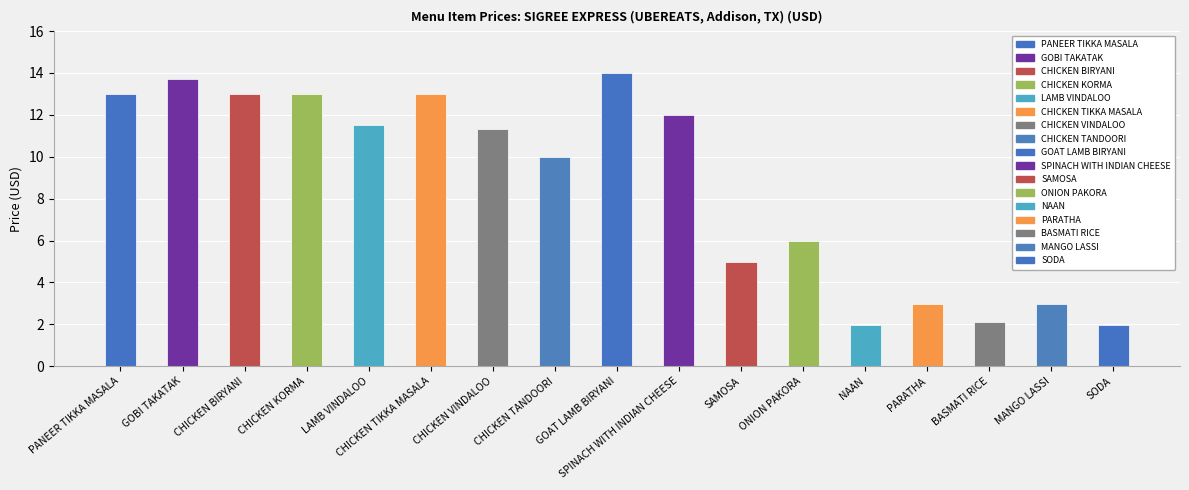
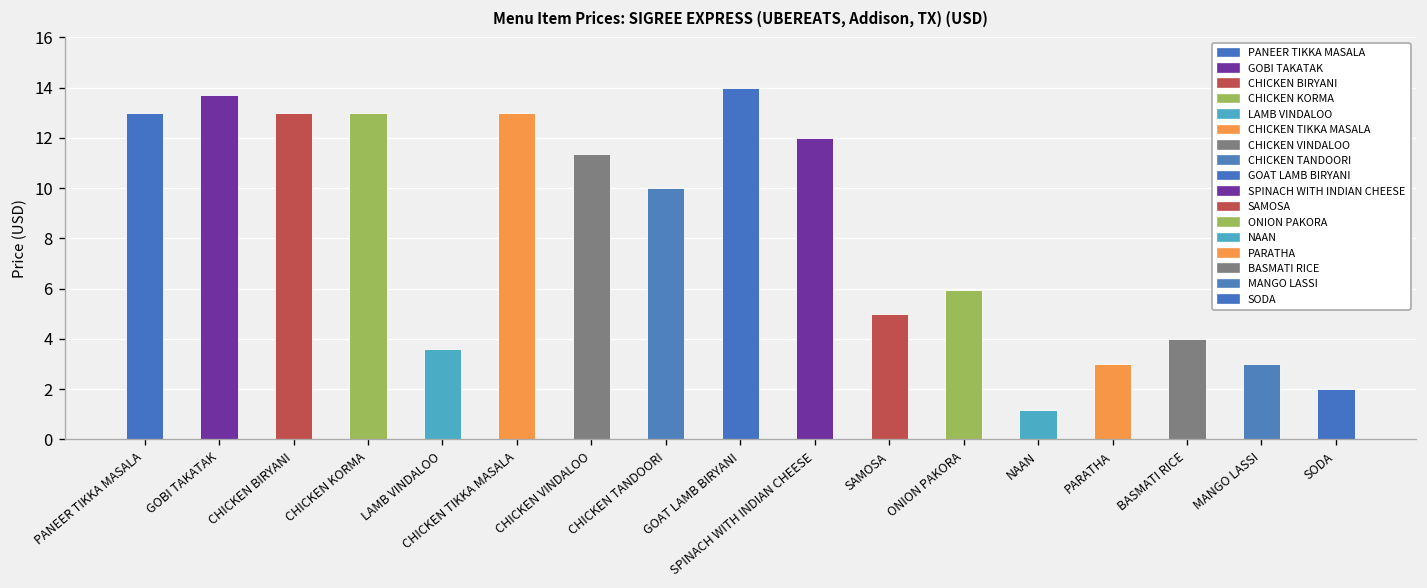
  {
    "PANEER TIKKA MASALA": 13.0,
    "GOBI TAKATAK": 13.7,
    "CHICKEN BIRYANI": 13.0,
    "CHICKEN KORMA": 13.0,
-   "LAMB VINDALOO": 11.5,
+   "LAMB VINDALOO": 3.6,
    "CHICKEN TIKKA MASALA": 13.0,
    "CHICKEN VINDALOO": 11.3,
    "CHICKEN TANDOORI": 10.0,
    "GOAT LAMB BIRYANI": 14.0,
    "SPINACH WITH INDIAN CHEESE": 12.0,
    "SAMOSA": 5.0,
    "ONION PAKORA": 6.0,
-   "NAAN": 2.0,
+   "NAAN": 1.2,
    "PARATHA": 3.0,
-   "BASMATI RICE": 2.1,
+   "BASMATI RICE": 4.0,
    "MANGO LASSI": 3.0,
    "SODA": 2.0
  }
